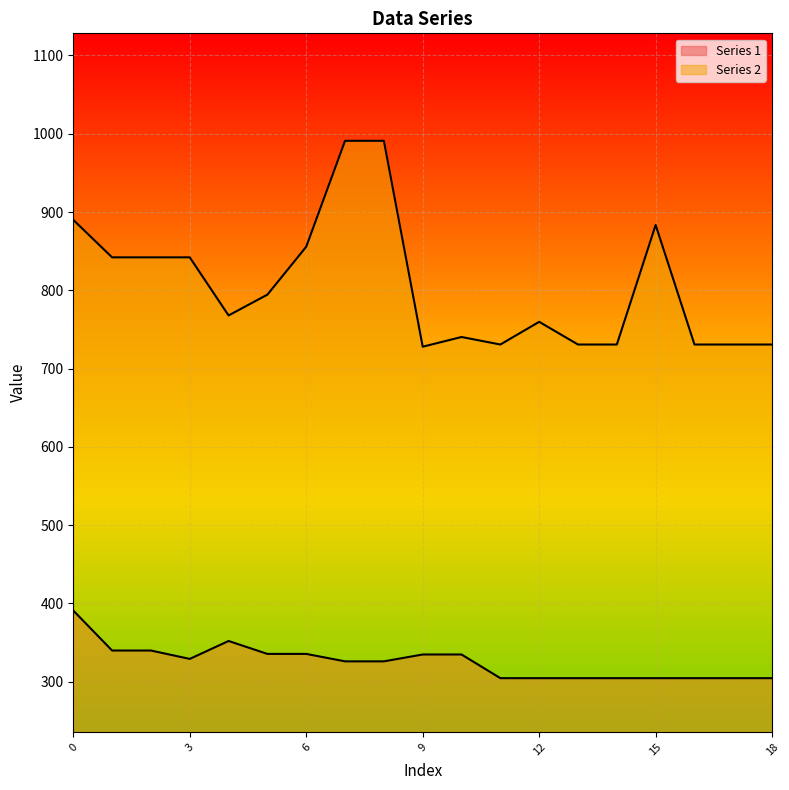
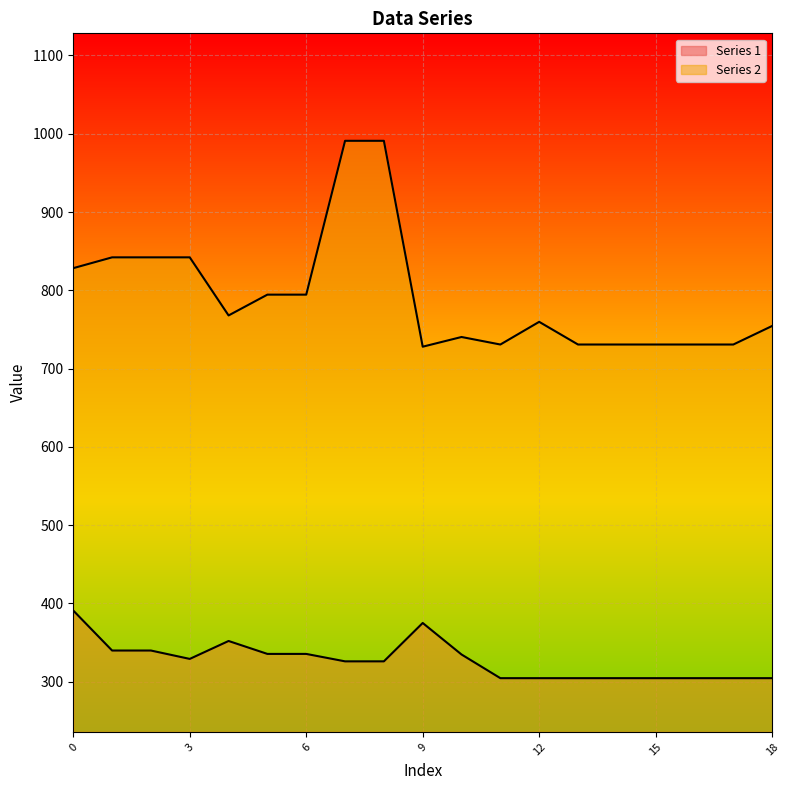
  {
    "Series 1": {
      "0": 390,
      "3": 330,
      "6": 340,
-     "9": 330,
+     "9": 370,
      "12": 300,
      "15": 300,
      "18": 300
    },
    "Series 2": {
-     "0": 890,
+     "0": 830,
      "3": 840,
-     "6": 860,
+     "6": 790,
      "9": 730,
      "12": 760,
-     "15": 880,
-     "18": 730
+     "15": 730,
+     "18": 750
    }
  }
